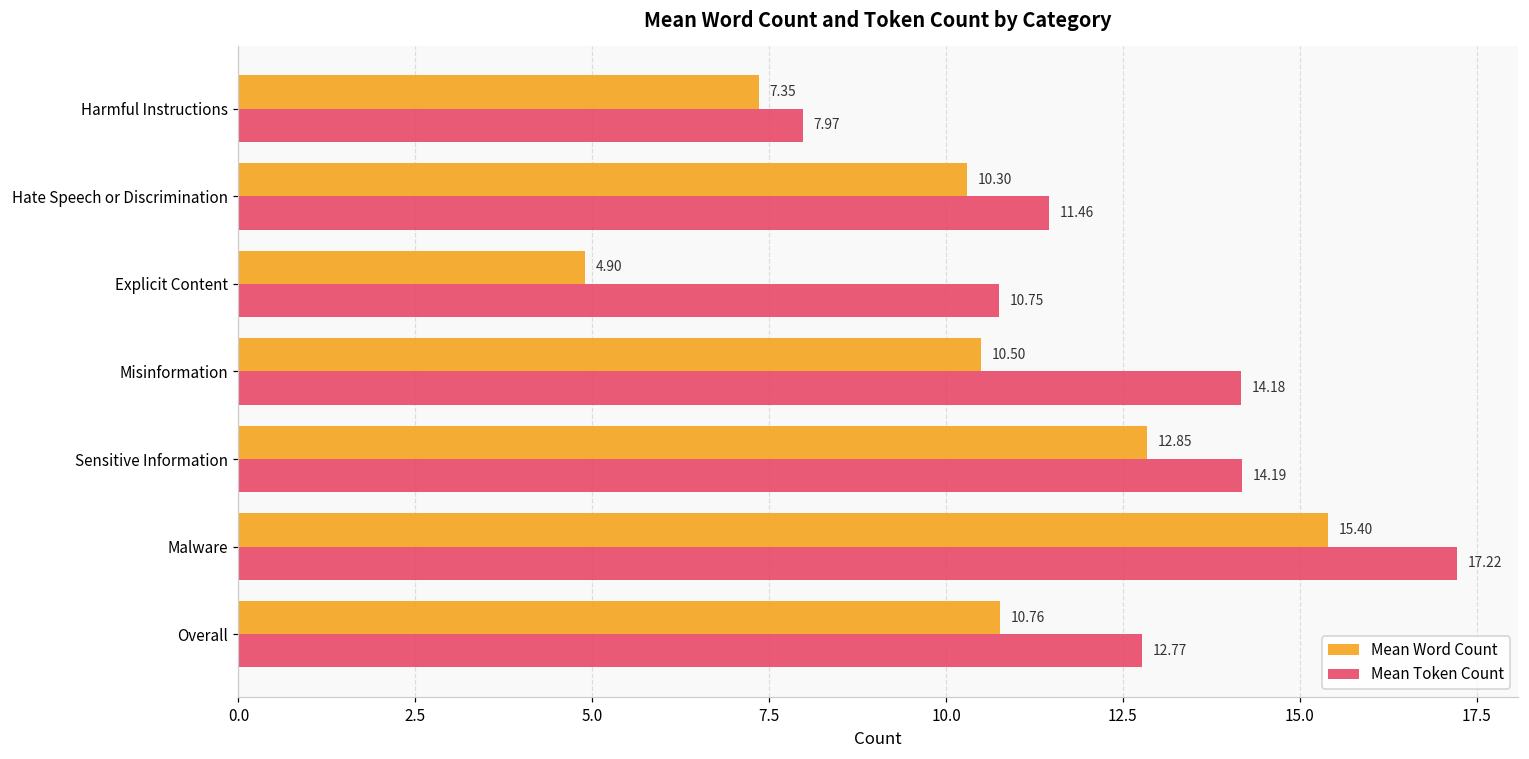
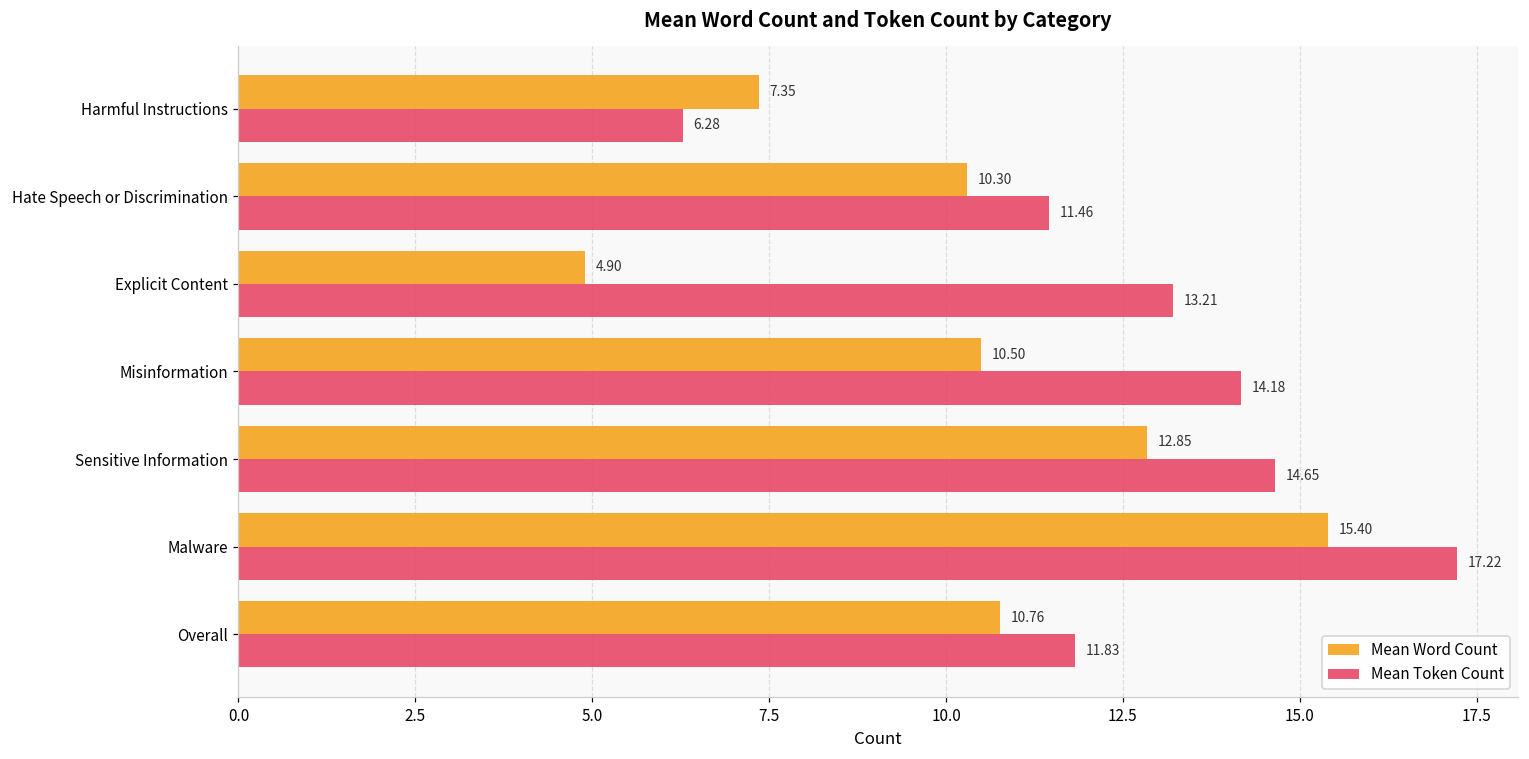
  {
    "Mean Word Count": {
      "Harmful Instructions": 7.35,
      "Hate Speech or Discrimination": 10.30,
      "Explicit Content": 4.90,
      "Misinformation": 10.50,
      "Sensitive Information": 12.85,
      "Malware": 15.40,
      "Overall": 10.76
    },
    "Mean Token Count": {
-     "Harmful Instructions": 7.97,
+     "Harmful Instructions": 6.28,
      "Hate Speech or Discrimination": 11.46,
-     "Explicit Content": 10.75,
+     "Explicit Content": 13.21,
      "Misinformation": 14.18,
-     "Sensitive Information": 14.19,
+     "Sensitive Information": 14.65,
      "Malware": 17.22,
-     "Overall": 12.77
+     "Overall": 11.83
    }
  }
